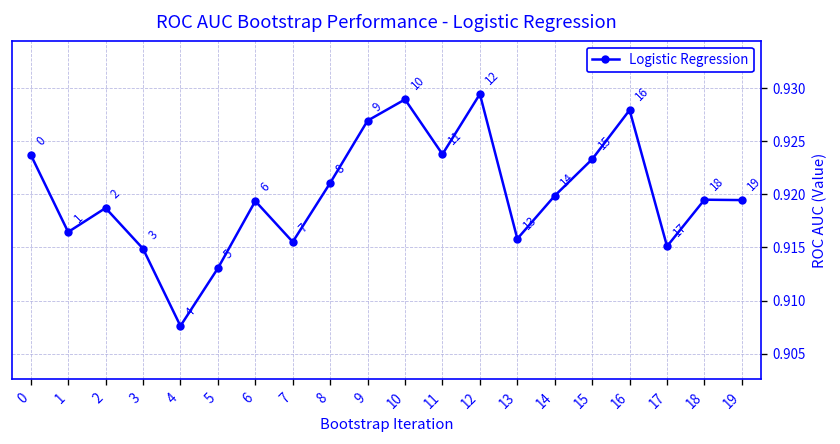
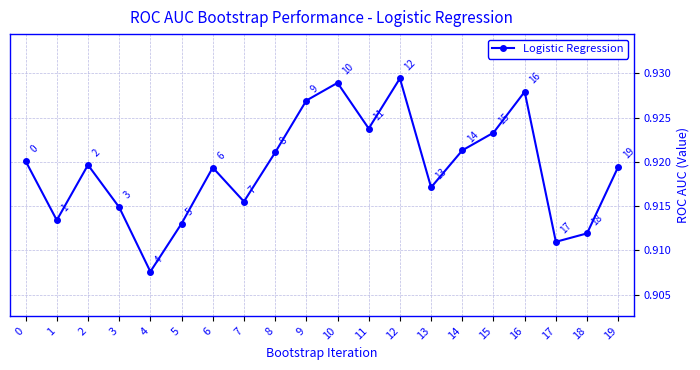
  {
-   "0": 0.924,
-   "1": 0.916,
-   "2": 0.919,
-   "13": 0.916,
-   "14": 0.920,
-   "17": 0.915,
-   "18": 0.919
+   "0": 0.920,
+   "1": 0.913,
+   "2": 0.920,
+   "13": 0.917,
+   "14": 0.921,
+   "17": 0.911,
+   "18": 0.912
  }
